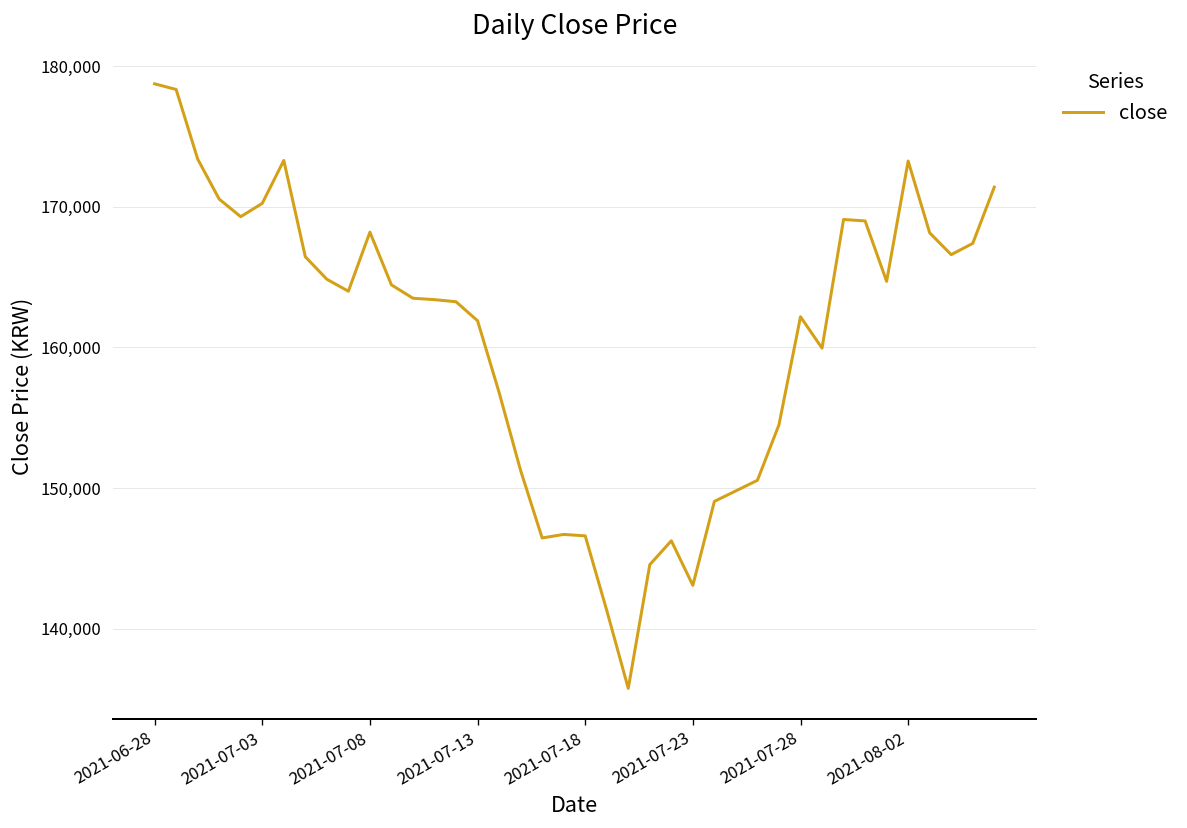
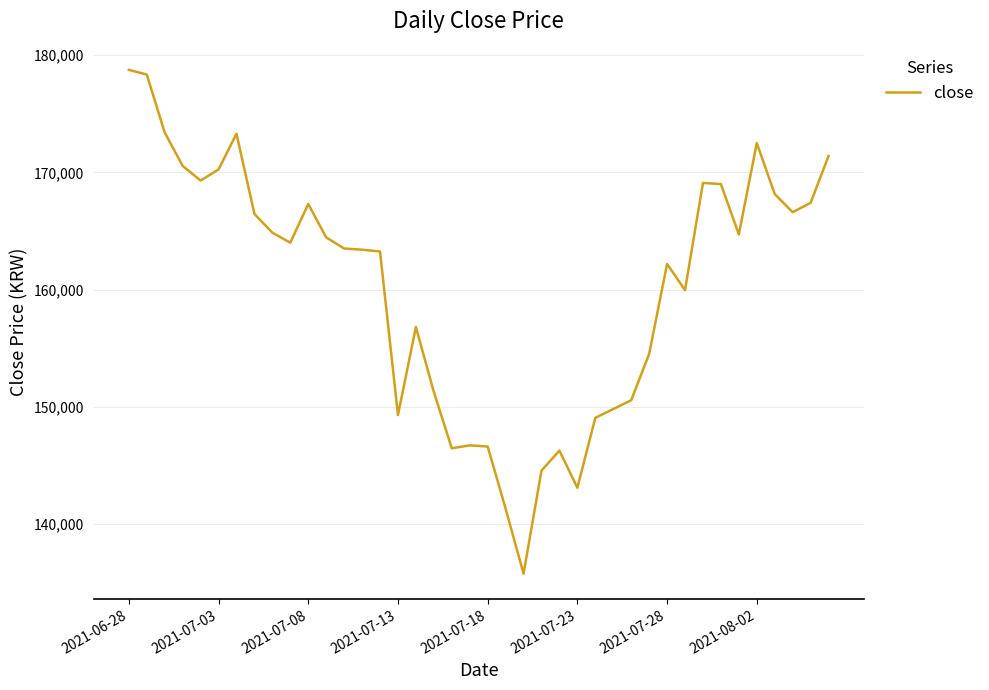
  {
    "2021-06-28": "178,800",
    "2021-07-03": "170,300",
-   "2021-07-08": "168,200",
-   "2021-07-13": "161,900",
+   "2021-07-08": "167,300",
+   "2021-07-13": "149,300",
    "2021-07-18": "146,600",
    "2021-07-23": "143,100",
    "2021-07-28": "162,200",
-   "2021-08-02": "173,300"
+   "2021-08-02": "172,500"
  }
